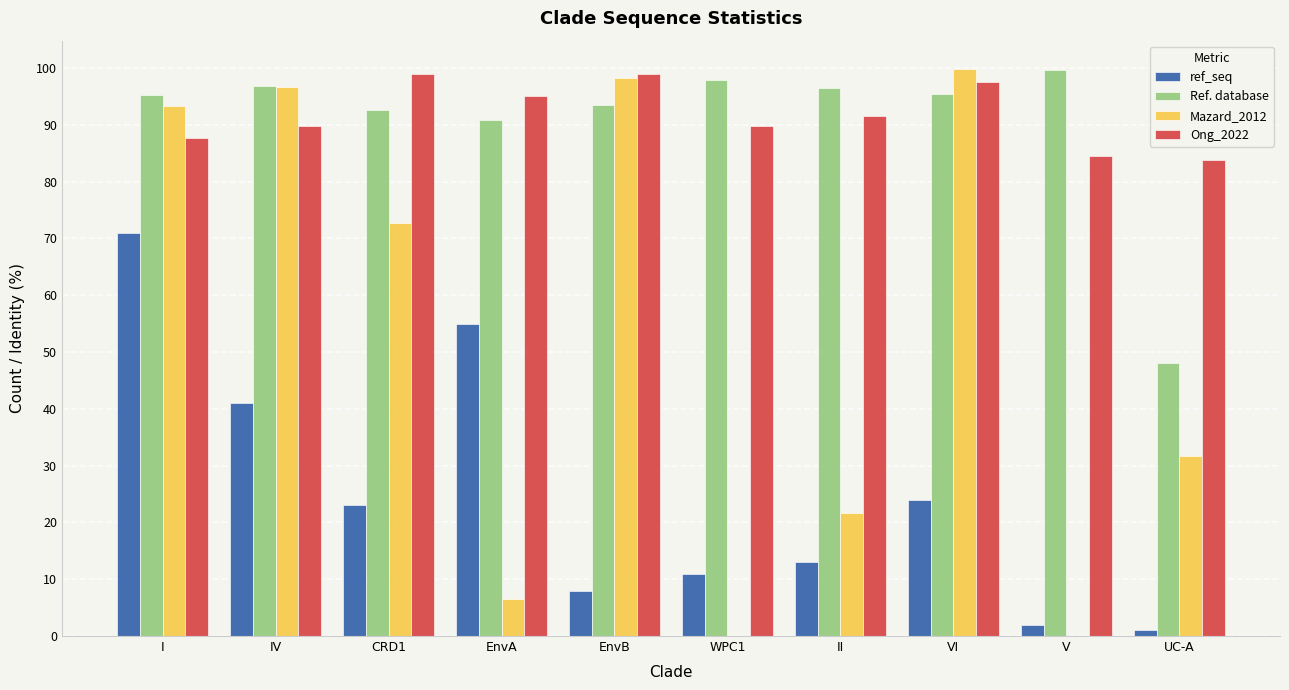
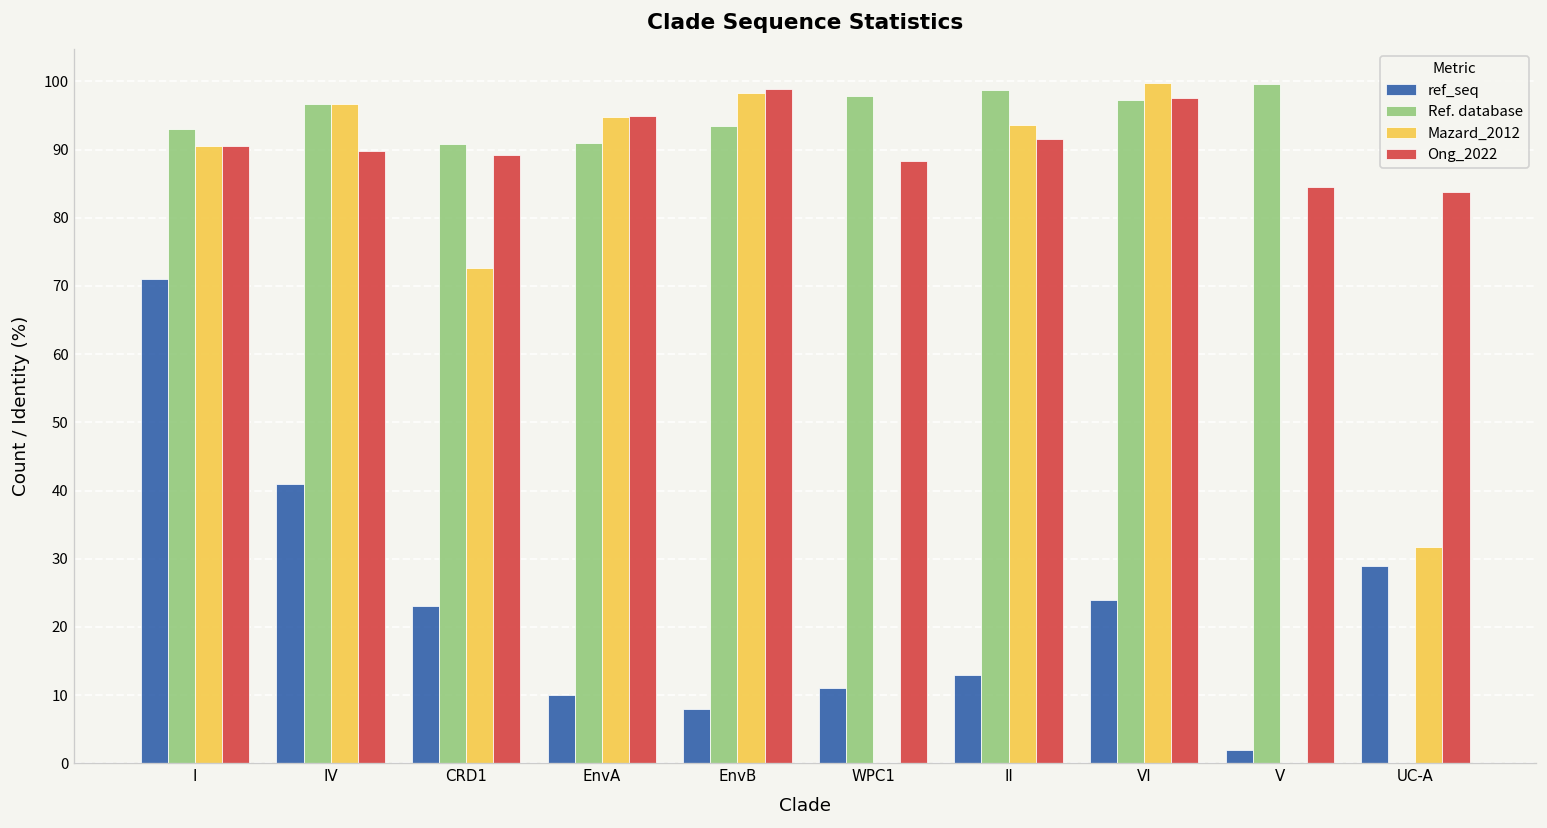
  {
    "ref_seq": {
      "I": 71,
      "IV": 41,
      "CRD1": 23,
-     "EnvA": 55,
+     "EnvA": 10,
      "EnvB": 8,
      "WPC1": 11,
      "II": 13,
      "VI": 24,
      "V": 2,
-     "UC-A": 1
+     "UC-A": 29
    },
    "Ref. database": {
-     "I": 95,
+     "I": 93,
      "IV": 97,
-     "CRD1": 93,
+     "CRD1": 91,
      "EnvA": 91,
      "EnvB": 93,
      "WPC1": 98,
-     "II": 97,
-     "VI": 95,
+     "II": 99,
+     "VI": 97,
      "V": 100,
-     "UC-A": 48
+     "UC-A": 0
    },
    "Mazard_2012": {
-     "I": 93,
+     "I": 91,
      "IV": 97,
      "CRD1": 73,
-     "EnvA": 7,
+     "EnvA": 95,
      "EnvB": 98,
      "WPC1": 0,
-     "II": 22,
+     "II": 94,
      "VI": 100,
      "V": 0,
      "UC-A": 32
    },
    "Ong_2022": {
-     "I": 88,
+     "I": 91,
      "IV": 90,
-     "CRD1": 99,
+     "CRD1": 89,
      "EnvA": 95,
      "EnvB": 99,
-     "WPC1": 90,
+     "WPC1": 88,
      "II": 92,
      "VI": 98,
      "V": 85,
      "UC-A": 84
    }
  }
